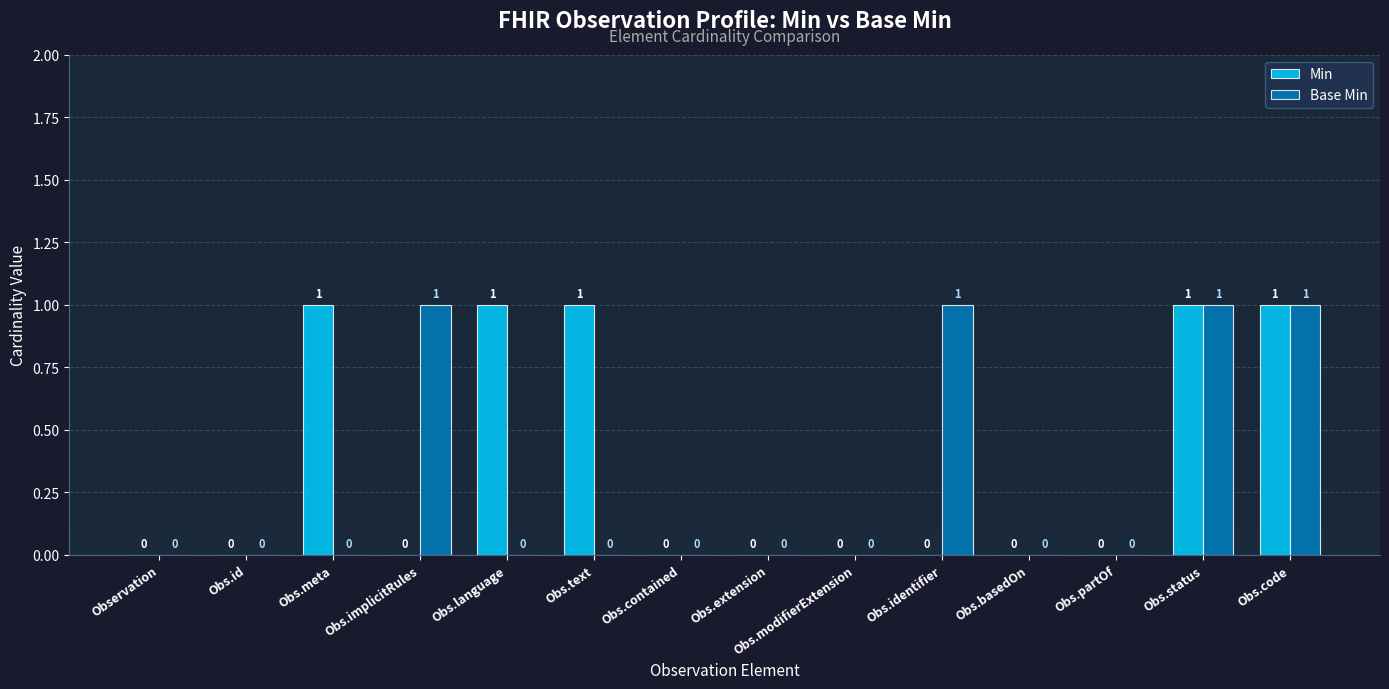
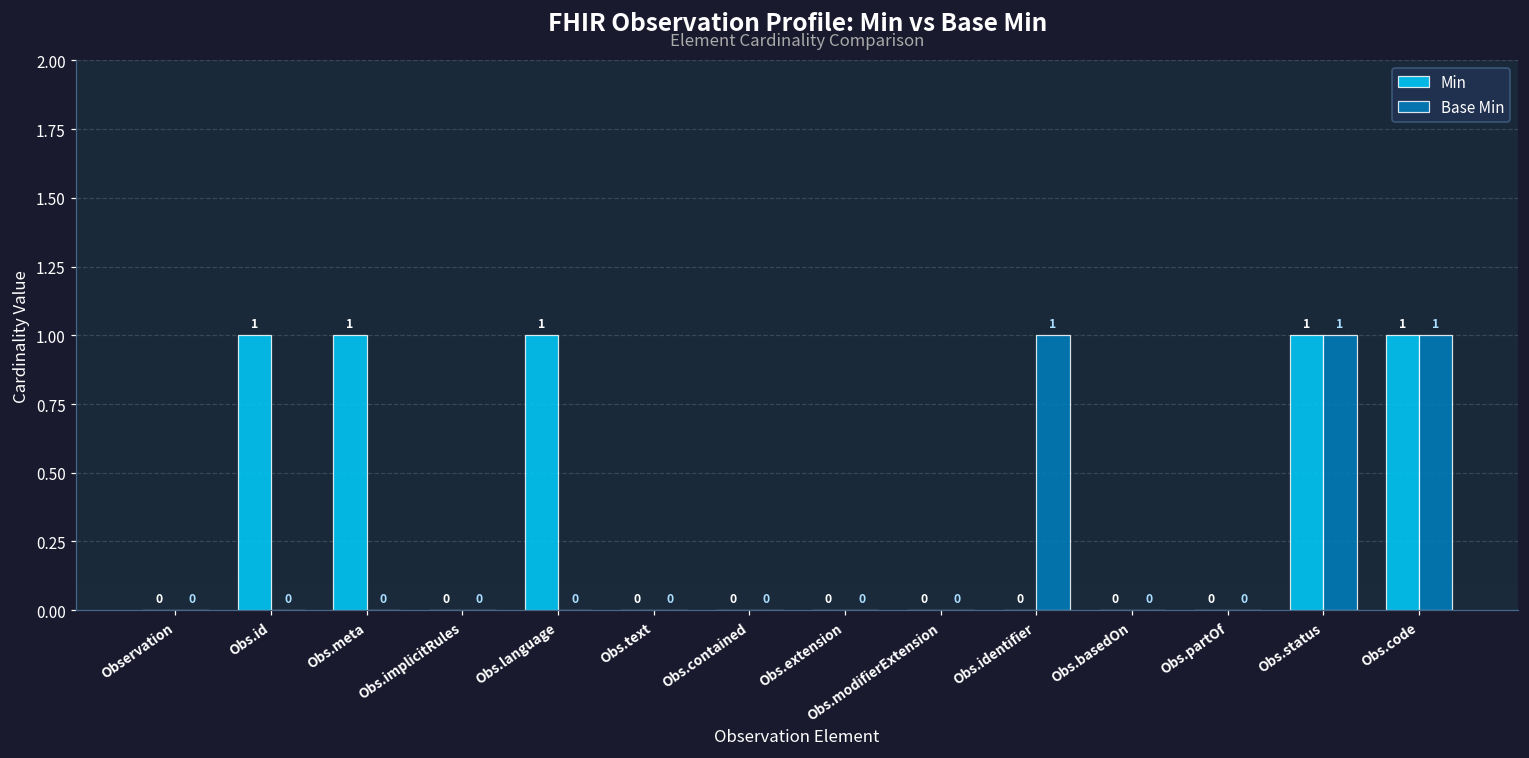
  {
    "Min": {
      "Observation": 0,
-     "Obs.id": 0,
+     "Obs.id": 1,
      "Obs.meta": 1,
      "Obs.implicitRules": 0,
      "Obs.language": 1,
-     "Obs.text": 1,
+     "Obs.text": 0,
      "Obs.contained": 0,
      "Obs.extension": 0,
      "Obs.modifierExtension": 0,
      "Obs.identifier": 0,
      "Obs.basedOn": 0,
      "Obs.partOf": 0,
      "Obs.status": 1,
      "Obs.code": 1
    },
    "Base Min": {
      "Observation": 0,
      "Obs.id": 0,
      "Obs.meta": 0,
-     "Obs.implicitRules": 1,
+     "Obs.implicitRules": 0,
      "Obs.language": 0,
      "Obs.text": 0,
      "Obs.contained": 0,
      "Obs.extension": 0,
      "Obs.modifierExtension": 0,
      "Obs.identifier": 1,
      "Obs.basedOn": 0,
      "Obs.partOf": 0,
      "Obs.status": 1,
      "Obs.code": 1
    }
  }
